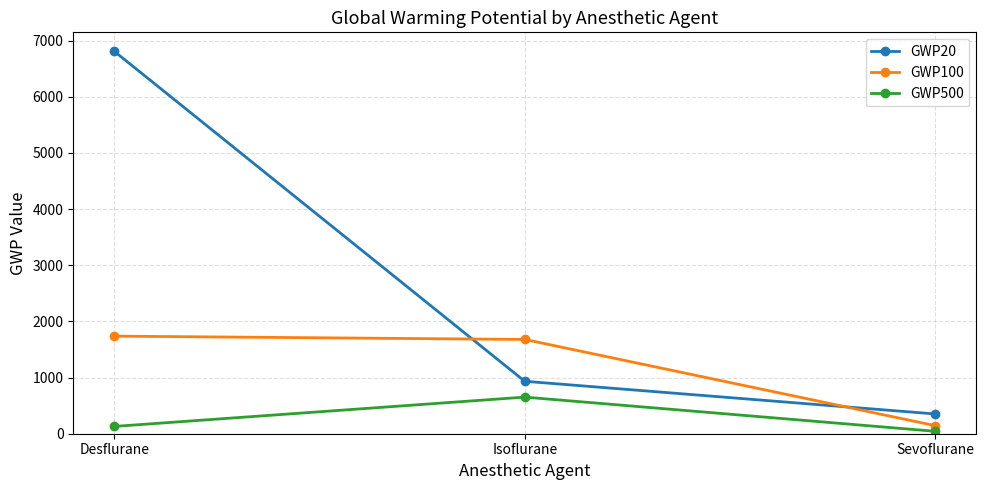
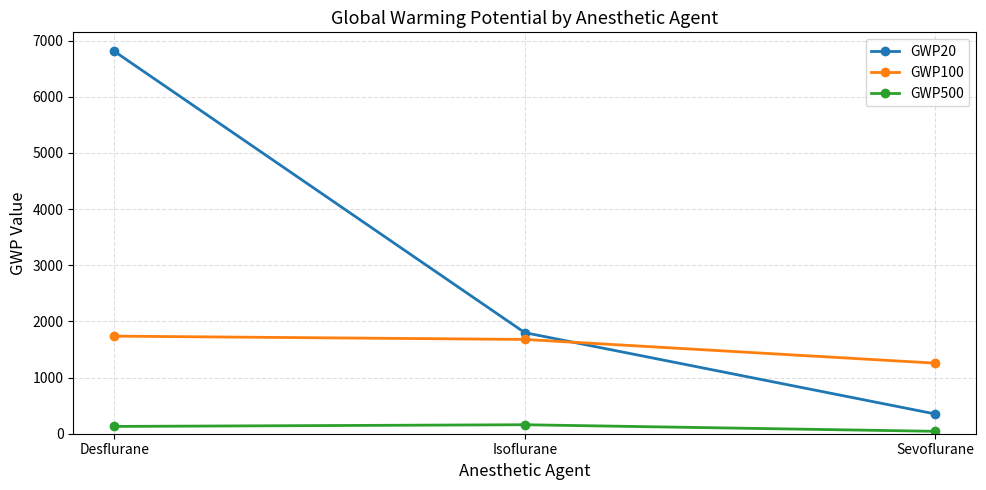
  {
    "GWP20": {
      "Desflurane": 6800,
-     "Isoflurane": 900,
+     "Isoflurane": 1800,
      "Sevoflurane": 400
    },
    "GWP100": {
      "Desflurane": 1700,
      "Isoflurane": 1700,
-     "Sevoflurane": 100
+     "Sevoflurane": 1300
    },
    "GWP500": {
      "Desflurane": 100,
-     "Isoflurane": 700,
+     "Isoflurane": 200,
      "Sevoflurane": 0
    }
  }
